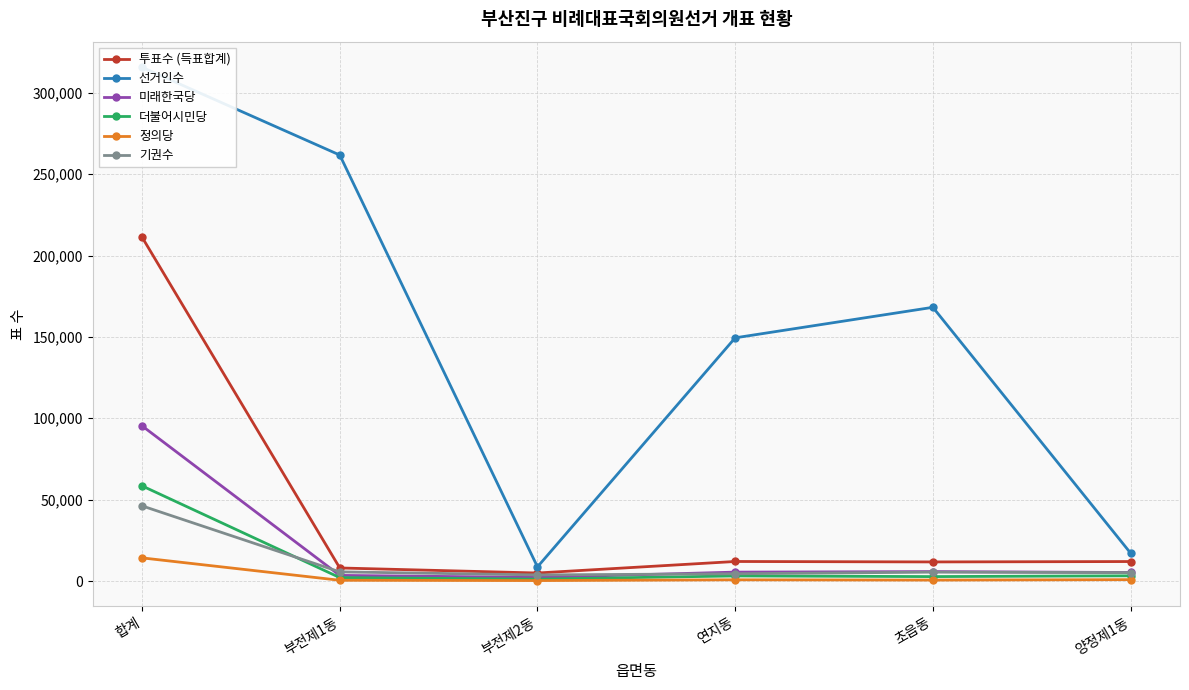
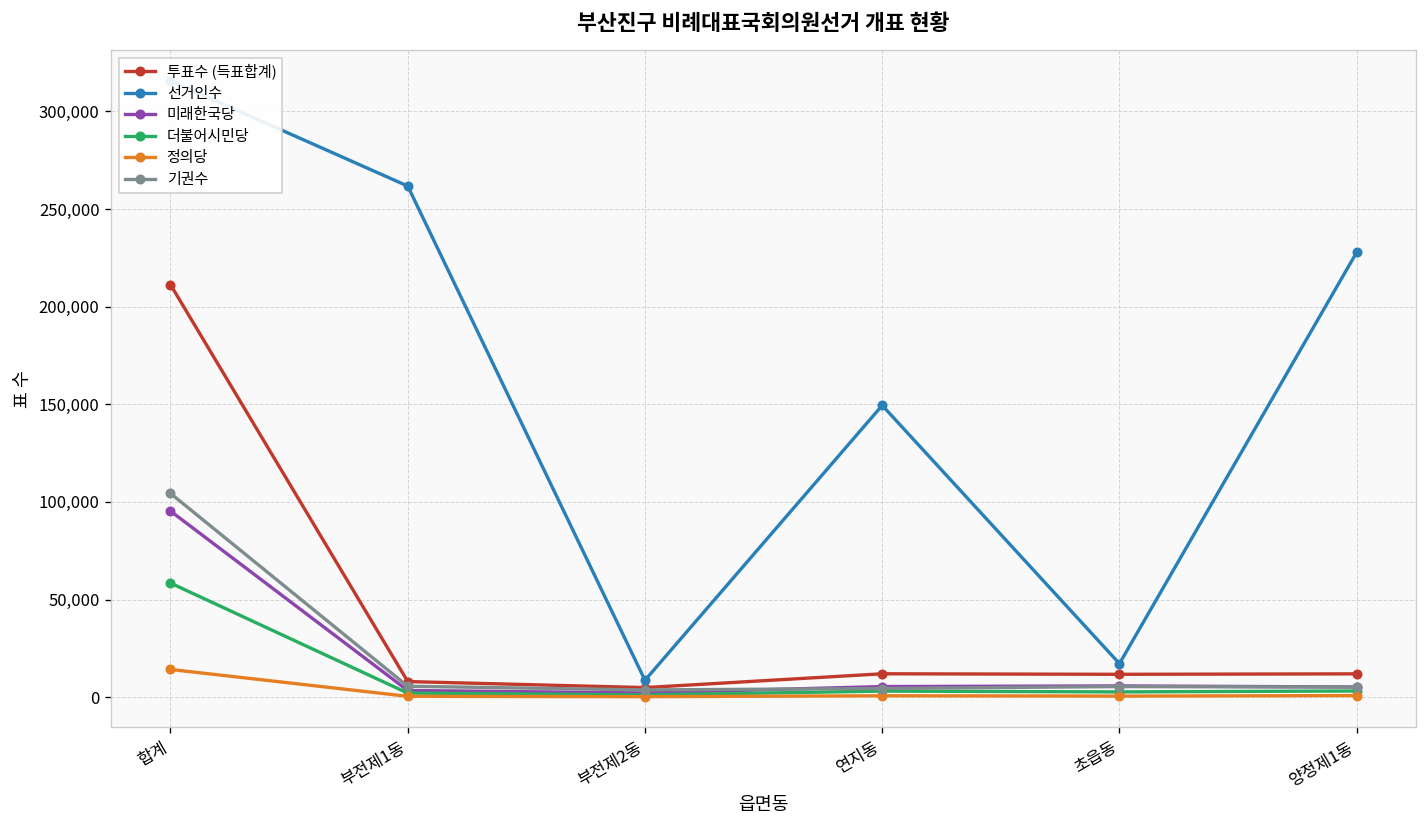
  {
    "투표수 (득표합계)": {
      "합계": "211,000",
      "부전제1동": "8,000",
      "연지동": "12,000",
      "초읍동": "12,000",
      "양정제1동": "12,000"
    },
    "선거인수": {
      "부전제1동": "262,000",
      "부전제2동": "9,000",
      "연지동": "149,000",
-     "초읍동": "168,000",
-     "양정제1동": "17,000"
+     "초읍동": "17,000",
+     "양정제1동": "228,000"
    },
    "미래한국당": {
      "합계": "95,000"
    },
    "더불어시민당": {
      "합계": "58,000",
      "초읍동": "3,000",
      "양정제1동": "3,000"
    },
    "정의당": {
      "합계": "14,000",
      "부전제1동": "0",
      "연지동": "1,000",
      "초읍동": "1,000",
      "양정제1동": "1,000"
    },
    "기권수": {
-     "합계": "46,000",
+     "합계": "104,000",
      "부전제1동": "6,000"
    }
  }
